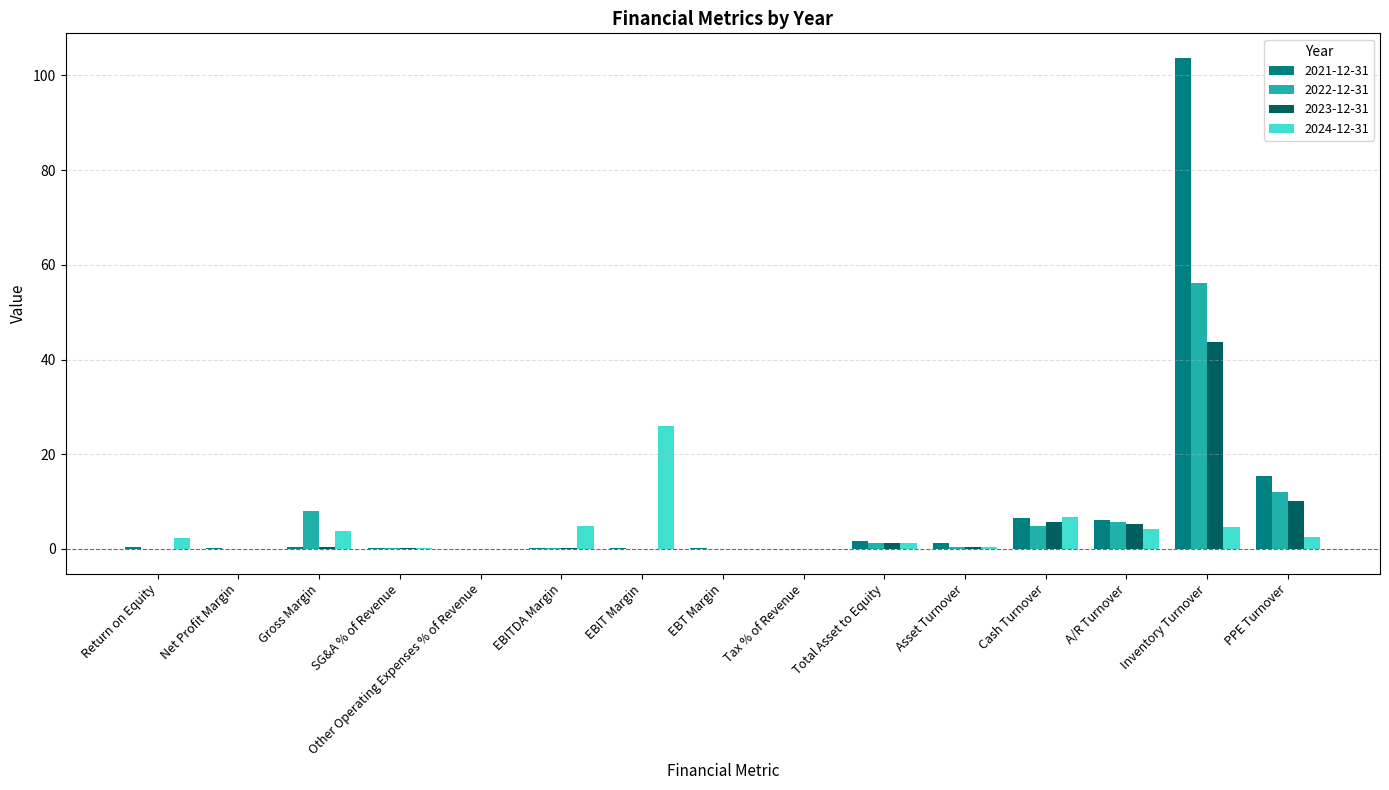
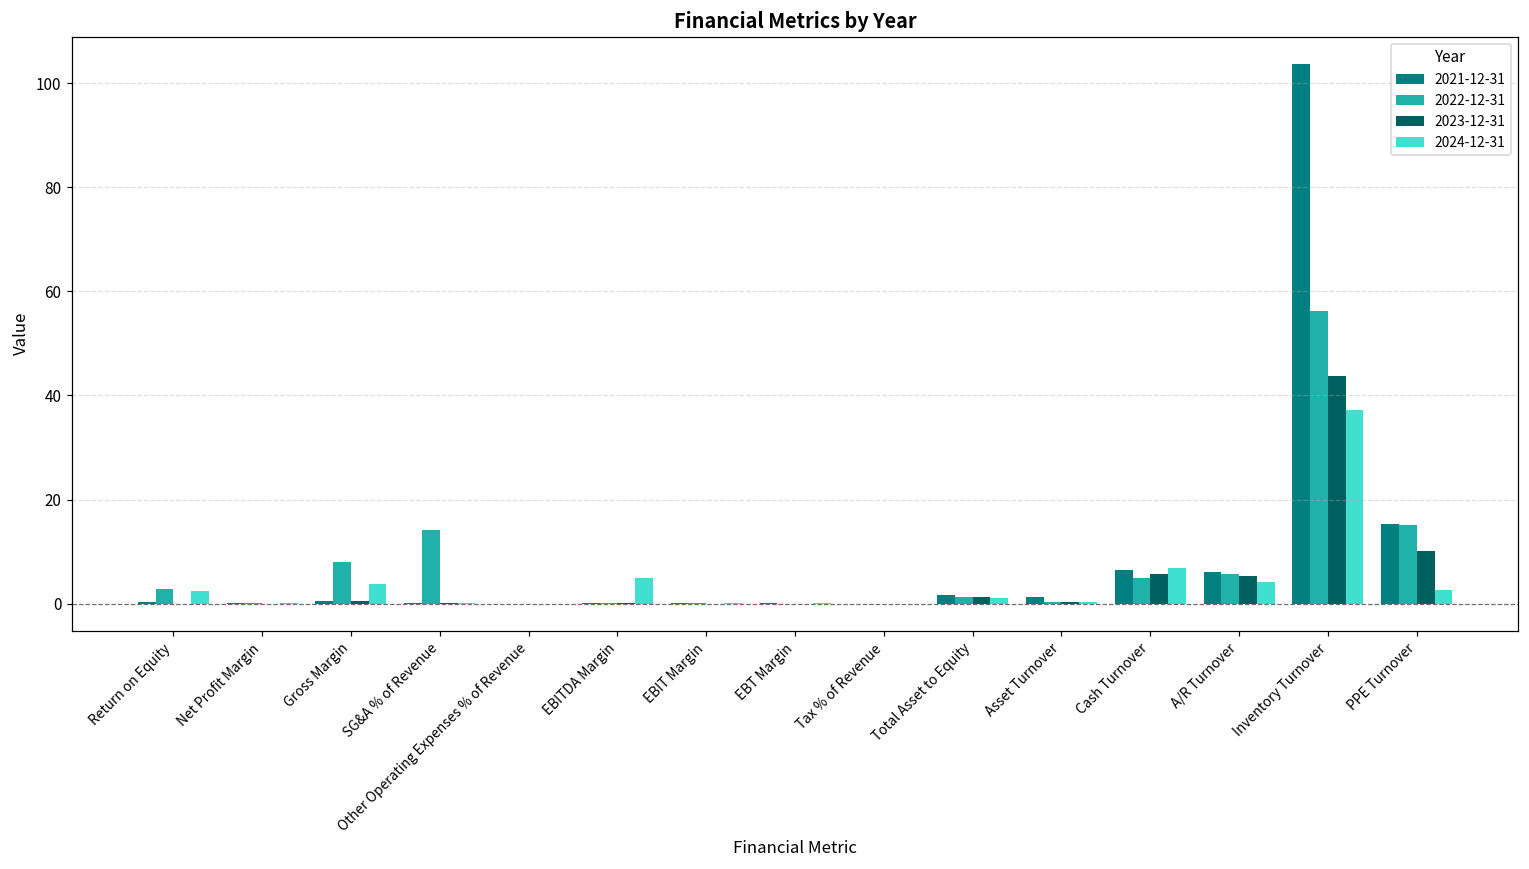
  {
    "2022-12-31": {
-     "Return on Equity": 0,
+     "Return on Equity": 3,
      "Gross Margin": 8,
-     "SG&A % of Revenue": 0,
+     "SG&A % of Revenue": 14,
      "Total Asset to Equity": 1,
      "Cash Turnover": 5,
      "A/R Turnover": 6,
      "Inventory Turnover": 56,
-     "PPE Turnover": 12
+     "PPE Turnover": 15
    },
    "2024-12-31": {
      "Return on Equity": 2,
      "Gross Margin": 4,
      "EBITDA Margin": 5,
-     "EBIT Margin": 26,
+     "EBIT Margin": 0,
      "Total Asset to Equity": 1,
      "Cash Turnover": 7,
      "A/R Turnover": 4,
-     "Inventory Turnover": 5,
+     "Inventory Turnover": 37,
      "PPE Turnover": 3
    }
  }
